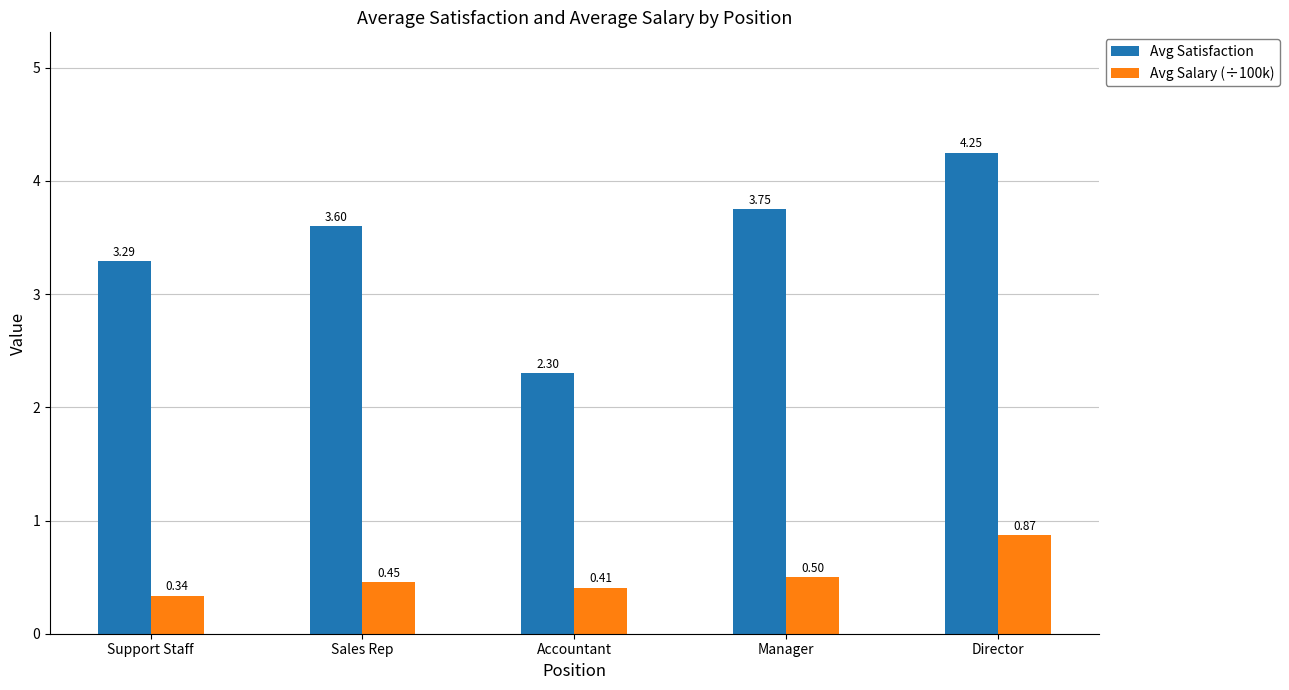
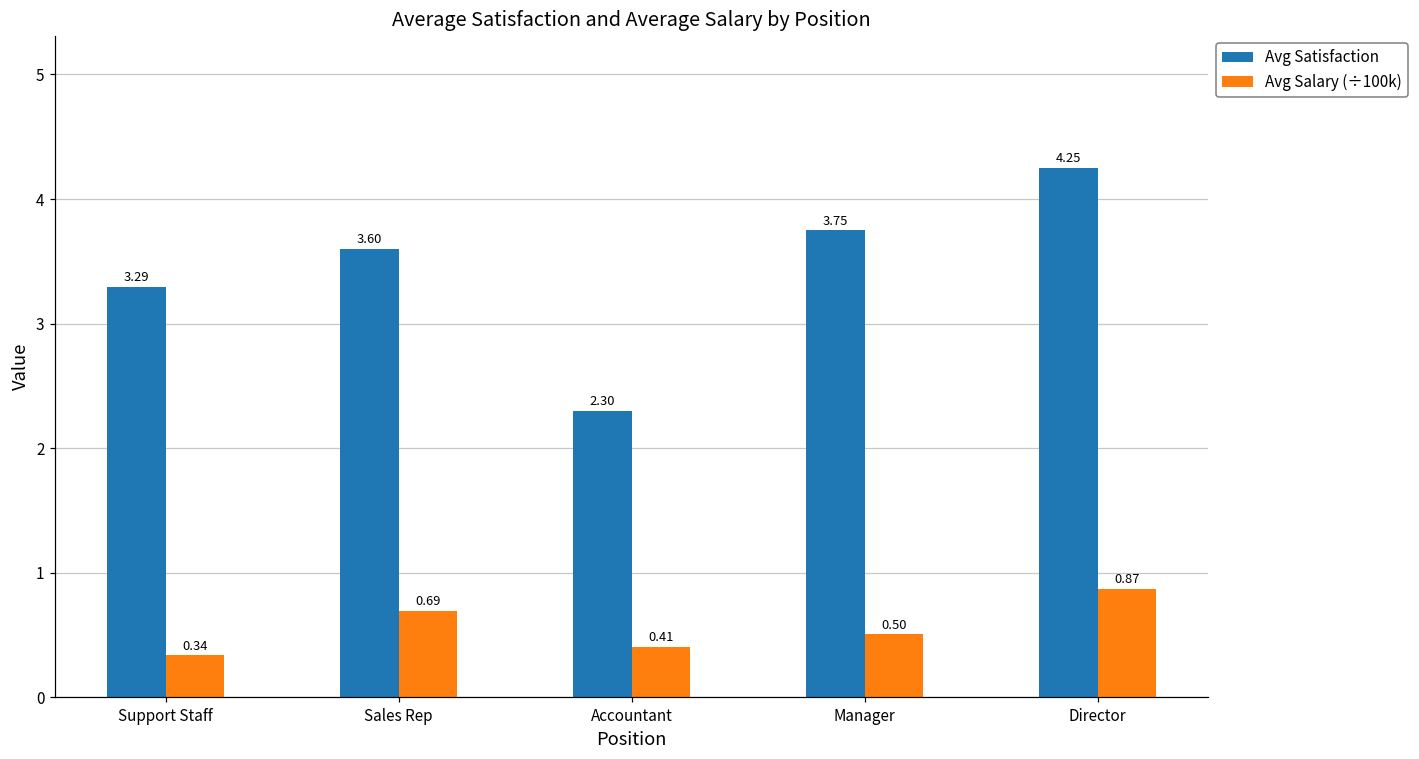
  {
    "Avg Satisfaction": {
      "Support Staff": 3.29,
      "Sales Rep": 3.60,
      "Accountant": 2.30,
      "Manager": 3.75,
      "Director": 4.25
    },
    "Avg Salary (÷100k)": {
      "Support Staff": 0.34,
-     "Sales Rep": 0.45,
+     "Sales Rep": 0.69,
      "Accountant": 0.41,
      "Manager": 0.50,
      "Director": 0.87
    }
  }
